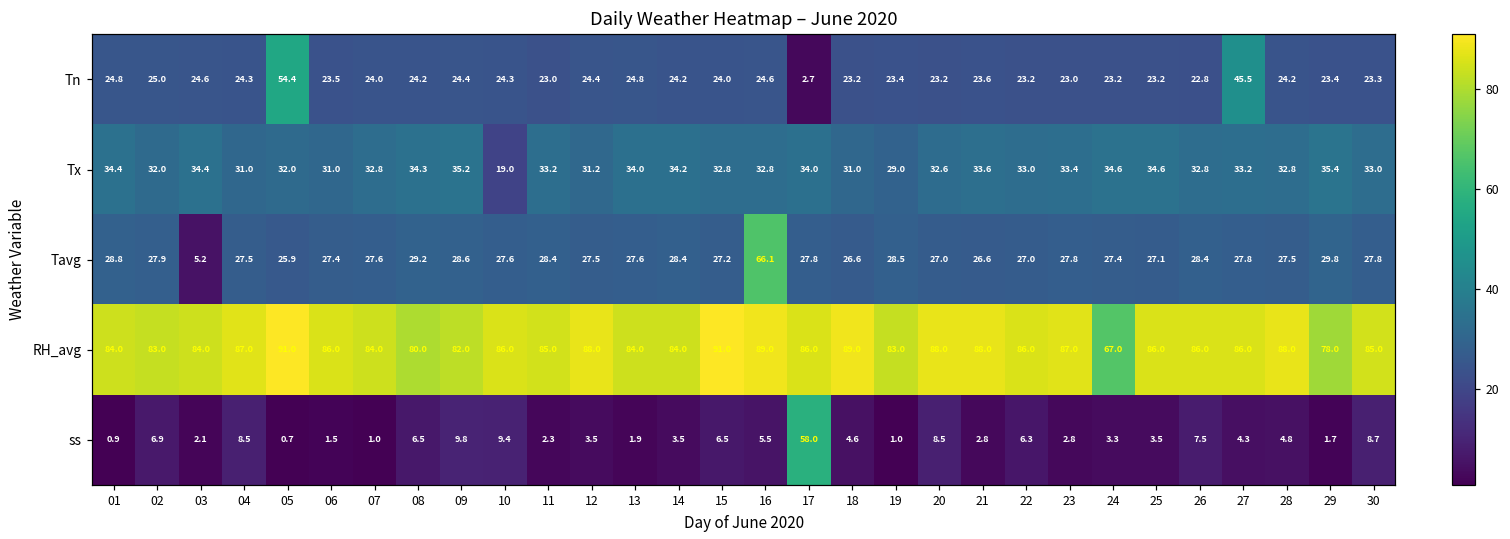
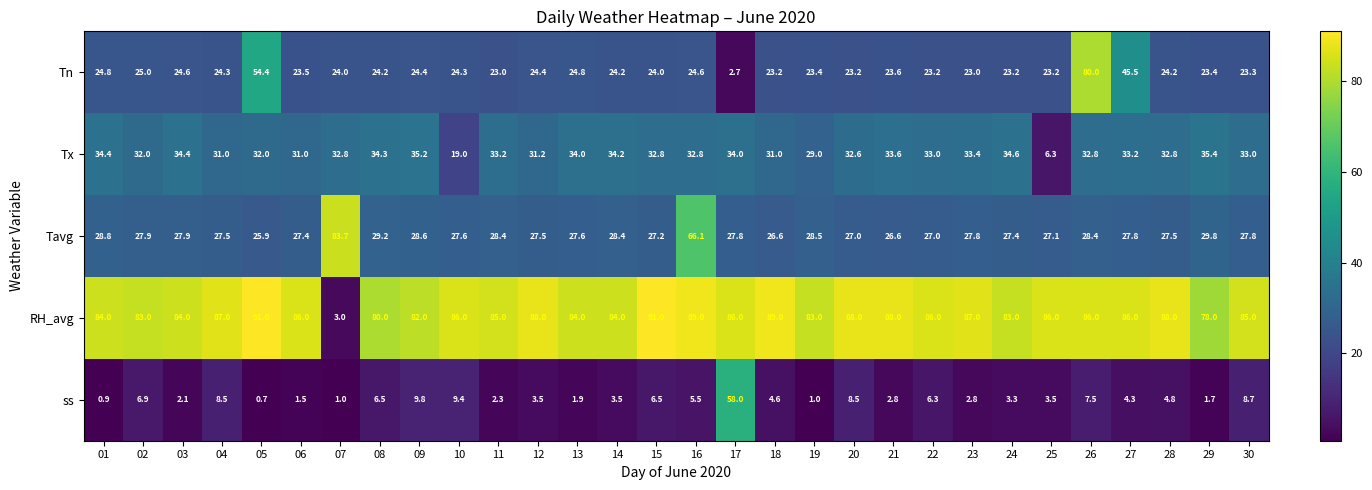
  {
    "Tn": {
      "01": 24.8,
      "02": 25.0,
      "03": 24.6,
      "04": 24.3,
      "05": 54.4,
      "06": 23.5,
      "07": 24.0,
      "08": 24.2,
      "09": 24.4,
      "10": 24.3,
      "11": 23.0,
      "12": 24.4,
      "13": 24.8,
      "14": 24.2,
      "15": 24.0,
      "16": 24.6,
      "17": 2.7,
      "18": 23.2,
      "19": 23.4,
      "20": 23.2,
      "21": 23.6,
      "22": 23.2,
      "23": 23.0,
      "24": 23.2,
      "25": 23.2,
-     "26": 22.8,
+     "26": 80.0,
      "27": 45.5,
      "28": 24.2,
      "29": 23.4,
      "30": 23.3
    },
    "Tx": {
      "01": 34.4,
      "02": 32.0,
      "03": 34.4,
      "04": 31.0,
      "05": 32.0,
      "06": 31.0,
      "07": 32.8,
      "08": 34.3,
      "09": 35.2,
      "10": 19.0,
      "11": 33.2,
      "12": 31.2,
      "13": 34.0,
      "14": 34.2,
      "15": 32.8,
      "16": 32.8,
      "17": 34.0,
      "18": 31.0,
      "19": 29.0,
      "20": 32.6,
      "21": 33.6,
      "22": 33.0,
      "23": 33.4,
      "24": 34.6,
-     "25": 34.6,
+     "25": 6.3,
      "26": 32.8,
      "27": 33.2,
      "28": 32.8,
      "29": 35.4,
      "30": 33.0
    },
    "Tavg": {
      "01": 28.8,
      "02": 27.9,
-     "03": 5.2,
+     "03": 27.9,
      "04": 27.5,
      "05": 25.9,
      "06": 27.4,
-     "07": 27.6,
+     "07": 83.7,
      "08": 29.2,
      "09": 28.6,
      "10": 27.6,
      "11": 28.4,
      "12": 27.5,
      "13": 27.6,
      "14": 28.4,
      "15": 27.2,
      "16": 66.1,
      "17": 27.8,
      "18": 26.6,
      "19": 28.5,
      "20": 27.0,
      "21": 26.6,
      "22": 27.0,
      "23": 27.8,
      "24": 27.4,
      "25": 27.1,
      "26": 28.4,
      "27": 27.8,
      "28": 27.5,
      "29": 29.8,
      "30": 27.8
    },
    "RH_avg": {
      "01": 84.0,
      "02": 83.0,
      "03": 84.0,
-     "07": 84.0,
+     "07": 3.0,
      "08": 80.0,
      "09": 82.0,
      "13": 84.0,
      "14": 84.0,
      "19": 83.0,
-     "24": 67.0,
+     "24": 83.0,
      "29": 78.0
    },
    "ss": {
      "01": 0.9,
      "02": 6.9,
      "03": 2.1,
      "04": 8.5,
      "05": 0.7,
      "06": 1.5,
      "07": 1.0,
      "08": 6.5,
      "09": 9.8,
      "10": 9.4,
      "11": 2.3,
      "12": 3.5,
      "13": 1.9,
      "14": 3.5,
      "15": 6.5,
      "16": 5.5,
      "17": 58.0,
      "18": 4.6,
      "19": 1.0,
      "20": 8.5,
      "21": 2.8,
      "22": 6.3,
      "23": 2.8,
      "24": 3.3,
      "25": 3.5,
      "26": 7.5,
      "27": 4.3,
      "28": 4.8,
      "29": 1.7,
      "30": 8.7
    }
  }
